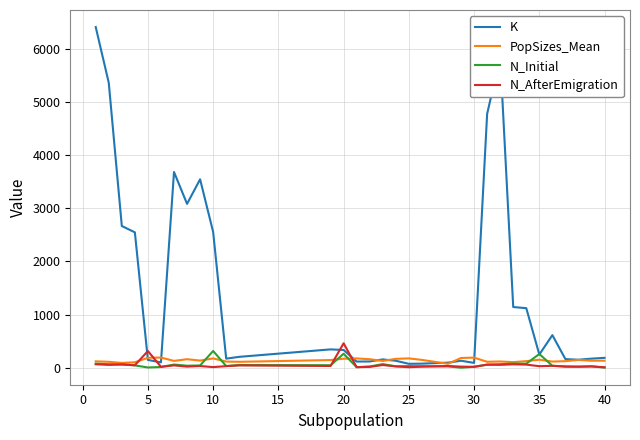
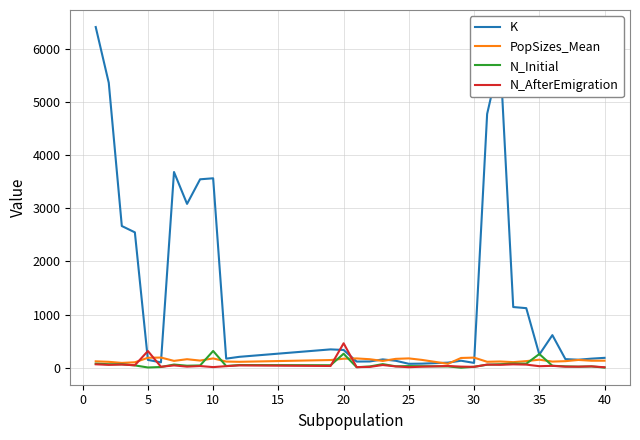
  {
    "K": {
-     "10": 2600,
+     "10": 3600,
      "20": 300,
      "30": 100,
      "40": 200
    },
    "PopSizes_Mean": {
      "10": 200,
      "20": 200,
      "25": 200,
      "30": 200,
      "35": 200,
      "40": 100
    },
    "N_Initial": {
      "5": 0,
      "10": 300,
      "20": 300
    },
    "N_AfterEmigration": {
      "5": 300,
      "10": 0,
      "20": 500,
      "35": 0
    }
  }
